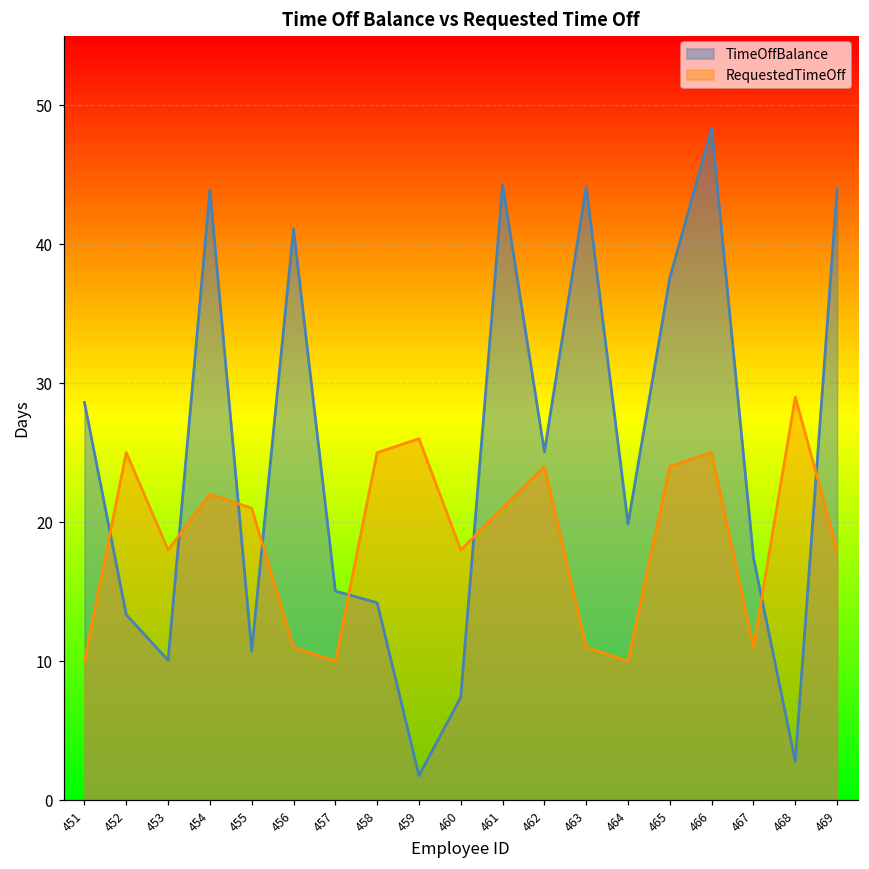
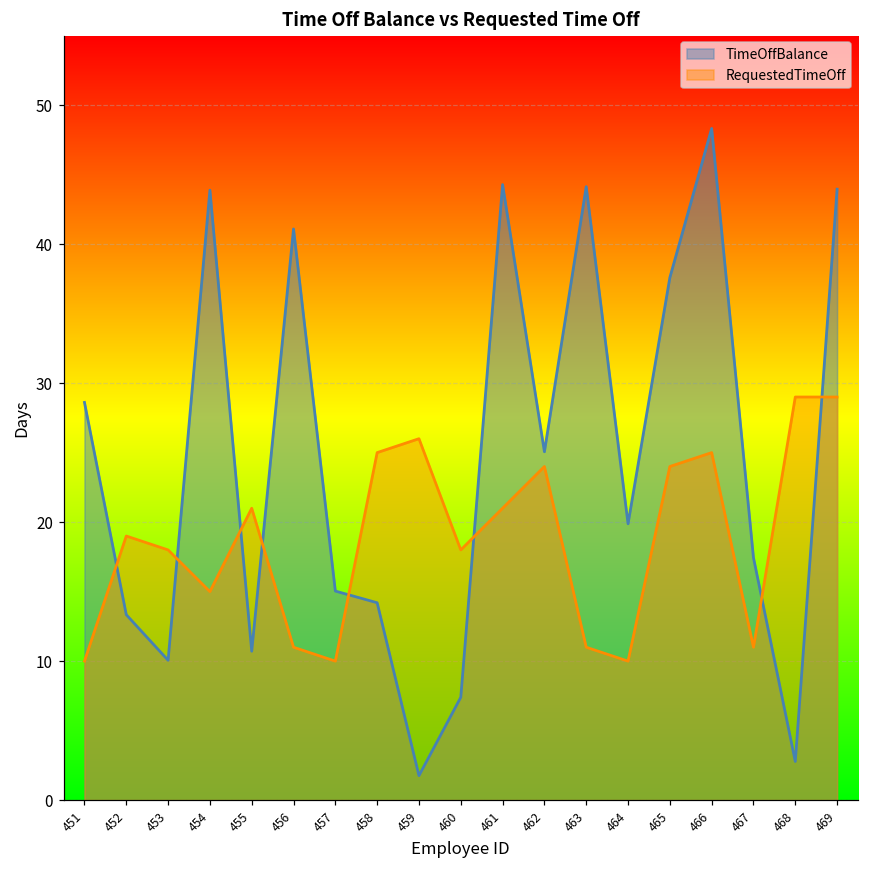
  {
    "TimeOffBalance": {
      "451": 28.6,
      "452": 13.3,
      "453": 10,
      "454": 44,
      "455": 10.7,
      "456": 41,
      "457": 15,
      "458": 14.2,
      "459": 1.8,
      "460": 7.4,
      "461": 44.3,
      "462": 25,
      "463": 44,
      "464": 20,
      "465": 37.6,
      "466": 48.3,
      "467": 17.4,
      "468": 2.8,
      "469": 44
    },
    "RequestedTimeOff": {
      "451": 10,
-     "452": 25,
+     "452": 19,
      "453": 18,
-     "454": 22,
+     "454": 15,
      "455": 21,
      "456": 11,
      "457": 10,
      "458": 25,
      "459": 26,
      "460": 18,
      "461": 21,
      "462": 24,
      "463": 11,
      "464": 10,
      "465": 24,
      "466": 25,
      "467": 11,
      "468": 29,
-     "469": 18
+     "469": 29
    }
  }
